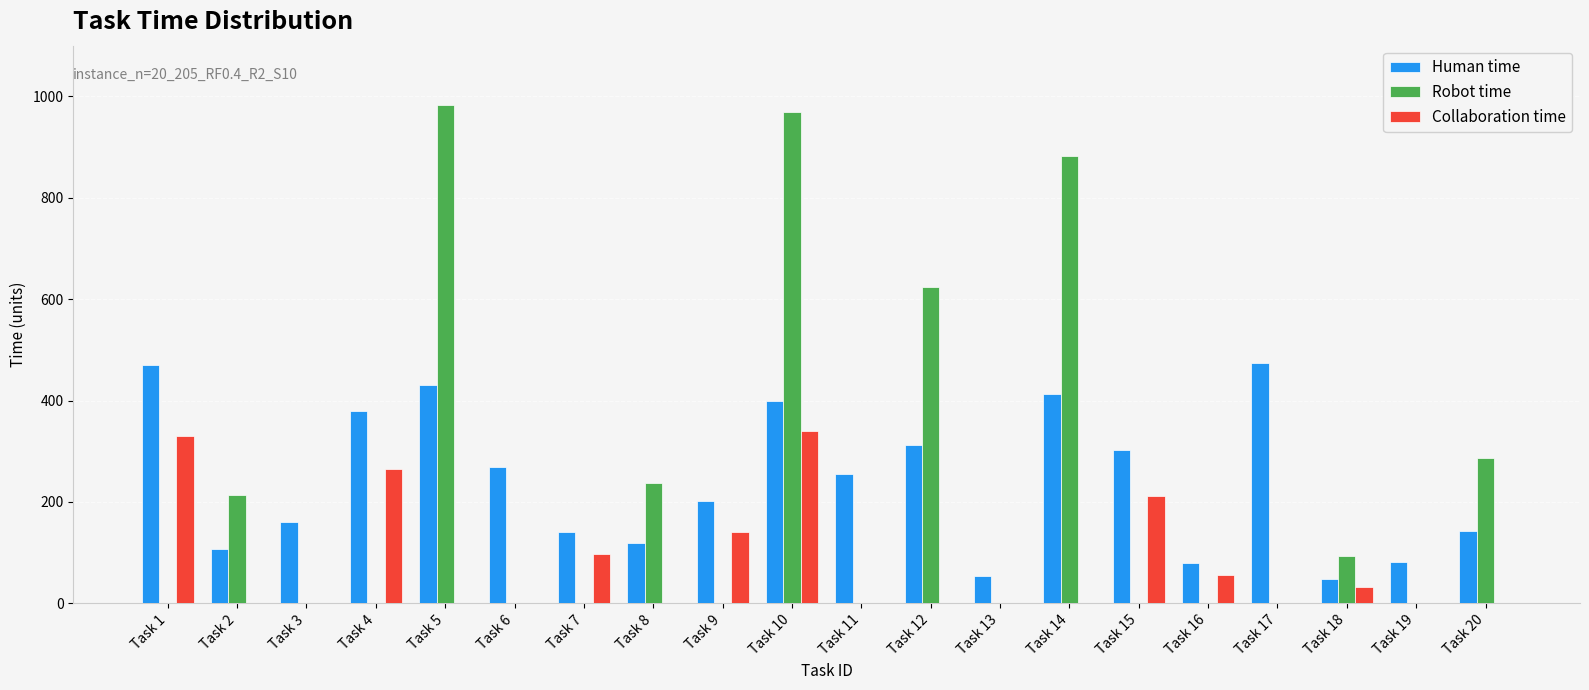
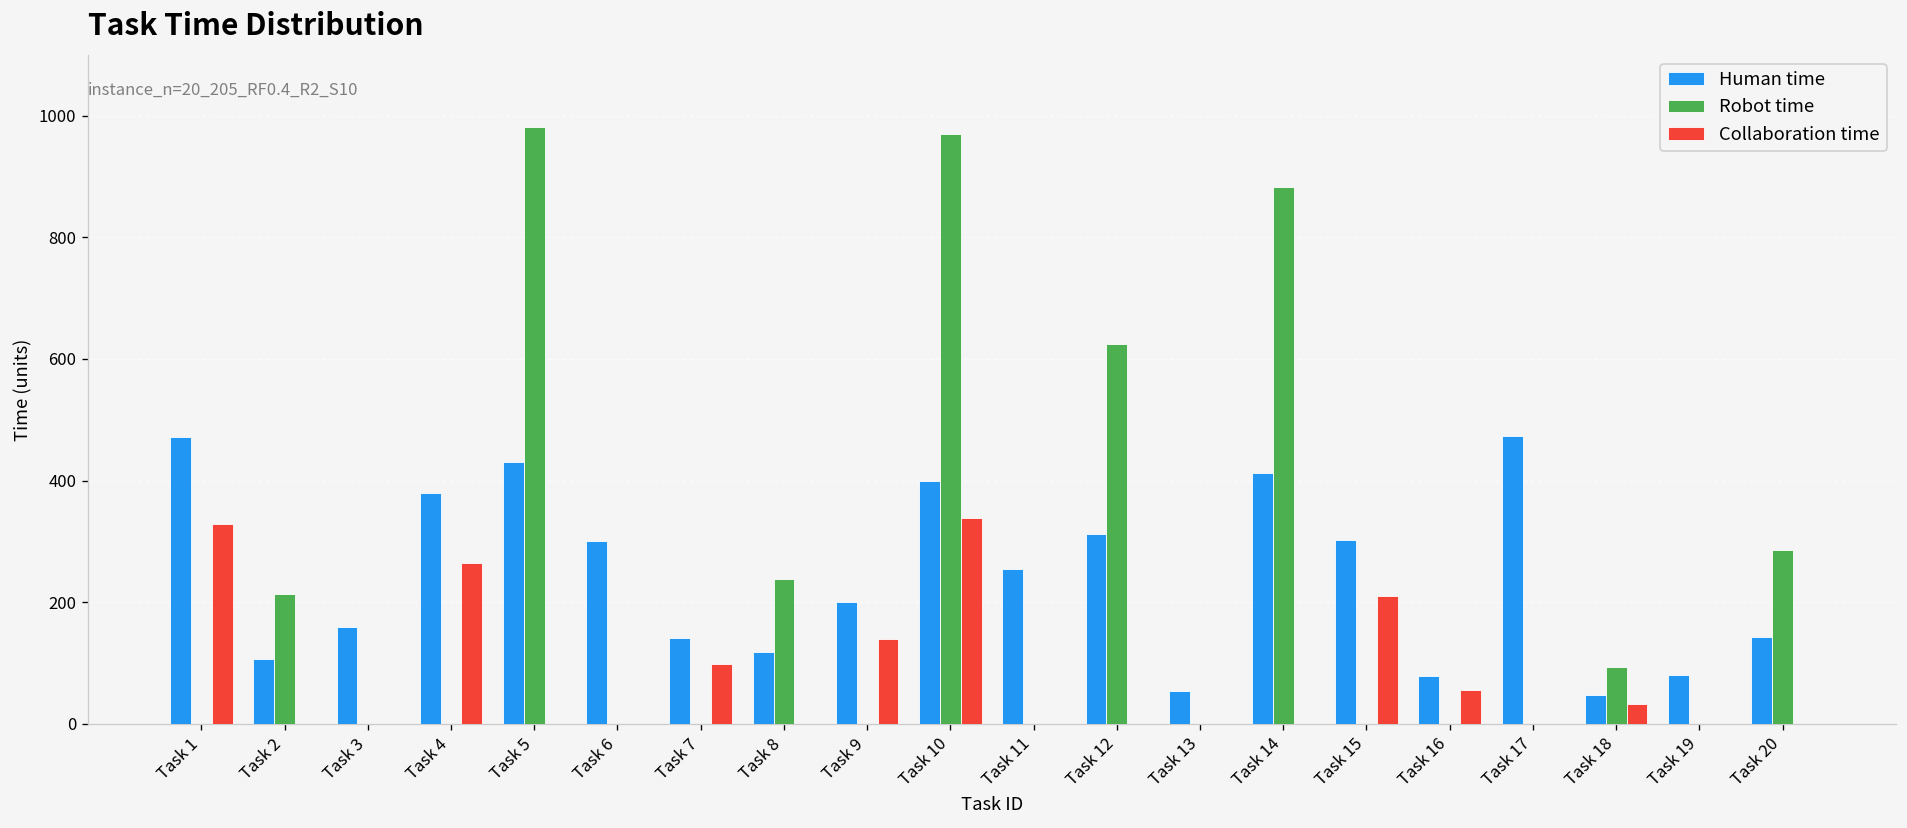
  {
    "Human time": {
      "Task 1": 470,
      "Task 2": 110,
      "Task 3": 160,
      "Task 4": 380,
      "Task 5": 430,
-     "Task 6": 270,
+     "Task 6": 300,
      "Task 7": 140,
      "Task 8": 120,
      "Task 9": 200,
      "Task 10": 400,
      "Task 11": 260,
      "Task 12": 310,
      "Task 13": 50,
      "Task 14": 410,
      "Task 15": 300,
      "Task 16": 80,
      "Task 17": 470,
      "Task 18": 50,
      "Task 19": 80,
      "Task 20": 140
    },
    "Robot time": {
      "Task 1": 0,
      "Task 2": 210,
      "Task 3": 0,
      "Task 4": 0,
      "Task 5": 980,
      "Task 6": 0,
      "Task 7": 0,
      "Task 8": 240,
      "Task 9": 0,
      "Task 10": 970,
      "Task 11": 0,
      "Task 12": 620,
      "Task 13": 0,
      "Task 14": 880,
      "Task 15": 0,
      "Task 16": 0,
      "Task 17": 0,
      "Task 18": 90,
      "Task 19": 0,
      "Task 20": 290
    },
    "Collaboration time": {
      "Task 1": 330,
      "Task 2": 0,
      "Task 3": 0,
      "Task 4": 270,
      "Task 5": 0,
      "Task 6": 0,
      "Task 7": 100,
      "Task 8": 0,
      "Task 9": 140,
      "Task 10": 340,
      "Task 11": 0,
      "Task 12": 0,
      "Task 13": 0,
      "Task 14": 0,
      "Task 15": 210,
      "Task 16": 60,
      "Task 17": 0,
      "Task 18": 30,
      "Task 19": 0,
      "Task 20": 0
    }
  }
